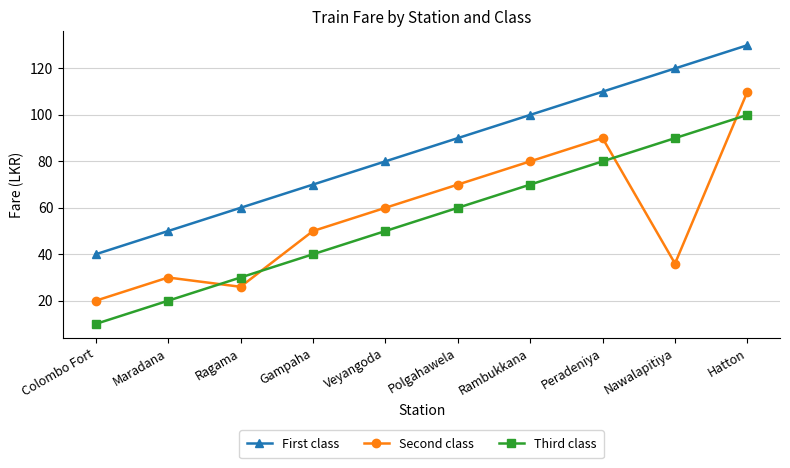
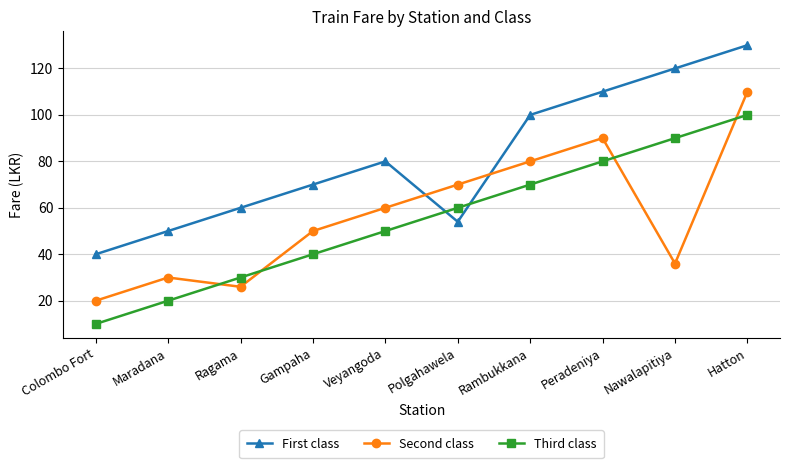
  {
    "First class": {
      "Colombo Fort": 40,
      "Maradana": 50,
      "Ragama": 60,
      "Gampaha": 70,
      "Veyangoda": 80,
-     "Polgahawela": 90,
+     "Polgahawela": 54,
      "Rambukkana": 100,
      "Peradeniya": 110,
      "Nawalapitiya": 120,
      "Hatton": 130
    },
    "Second class": {
      "Colombo Fort": 20,
      "Maradana": 30,
      "Ragama": 26,
      "Gampaha": 50,
      "Veyangoda": 60,
      "Polgahawela": 70,
      "Rambukkana": 80,
      "Peradeniya": 90,
      "Nawalapitiya": 36,
      "Hatton": 110
    },
    "Third class": {
      "Colombo Fort": 10,
      "Maradana": 20,
      "Ragama": 30,
      "Gampaha": 40,
      "Veyangoda": 50,
      "Polgahawela": 60,
      "Rambukkana": 70,
      "Peradeniya": 80,
      "Nawalapitiya": 90,
      "Hatton": 100
    }
  }
